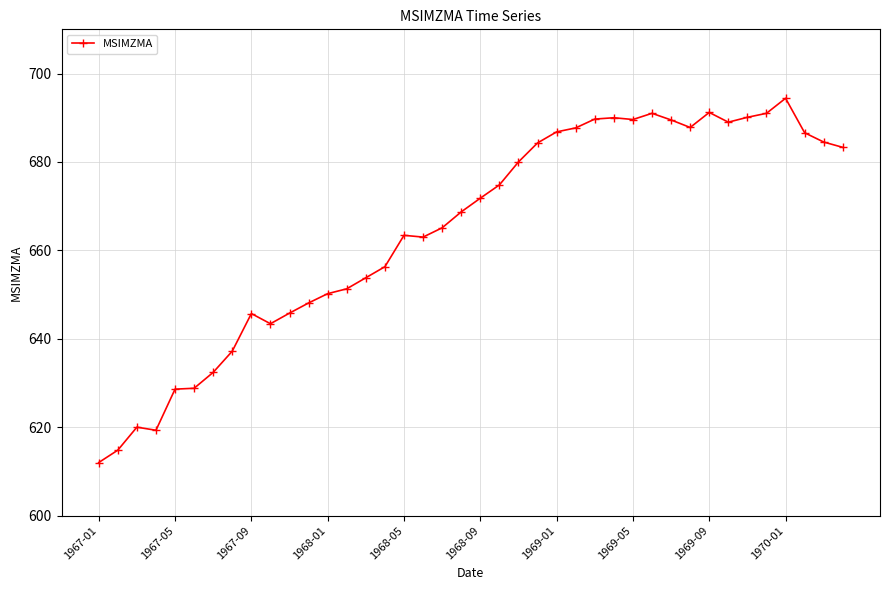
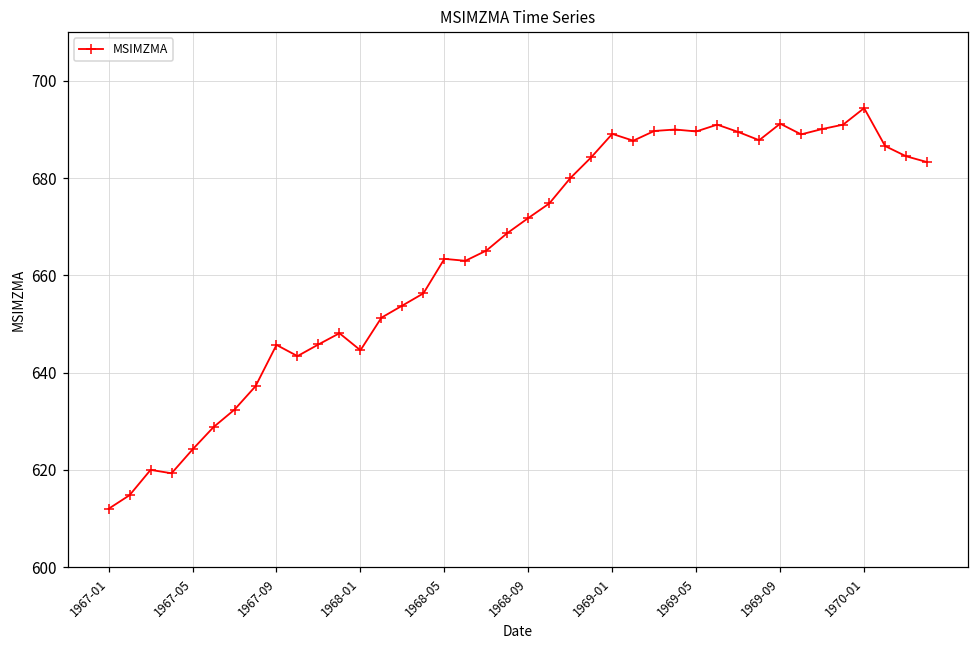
  {
    "1967-01": 612,
-   "1967-05": 629,
+   "1967-05": 624,
    "1967-09": 646,
-   "1968-01": 650,
+   "1968-01": 645,
    "1968-05": 663,
    "1968-09": 672,
-   "1969-01": 687,
+   "1969-01": 689,
    "1969-05": 690,
    "1969-09": 691,
    "1970-01": 694
  }
